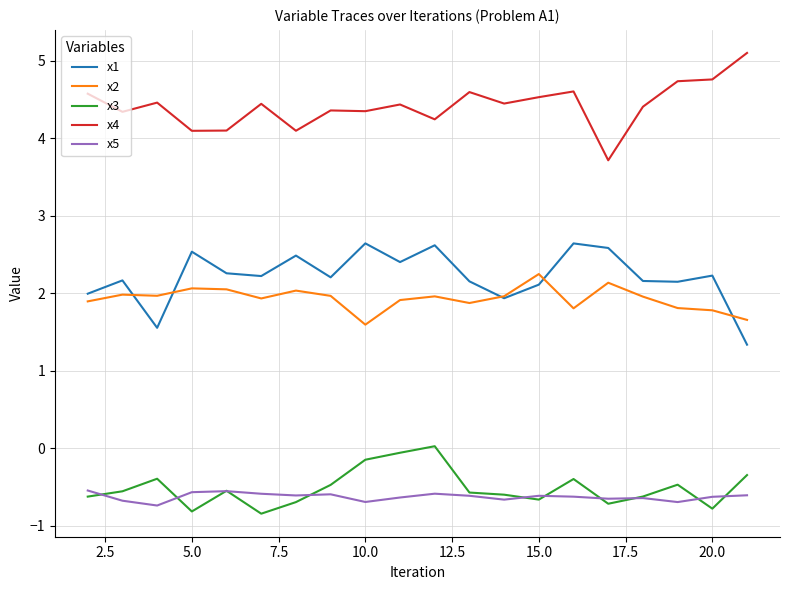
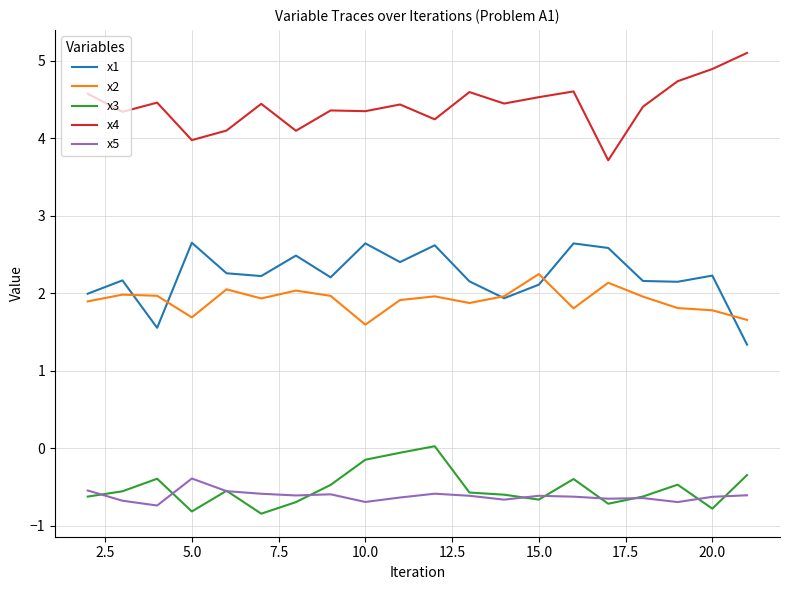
  {
    "x1": {
-     "5.0": 2.5,
+     "5.0": 2.7,
      "10.0": 2.6,
      "15.0": 2.1,
      "20.0": 2.2
    },
    "x2": {
-     "5.0": 2.1,
+     "5.0": 1.7,
      "10.0": 1.6,
      "15.0": 2.2,
      "20.0": 1.8
    },
    "x3": {
      "5.0": -0.8,
      "10.0": -0.1,
      "15.0": -0.7,
      "20.0": -0.8
    },
    "x4": {
-     "5.0": 4.1,
+     "5.0": 4.0,
      "10.0": 4.3,
      "15.0": 4.5,
-     "20.0": 4.8
+     "20.0": 4.9
    },
    "x5": {
-     "5.0": -0.6,
+     "5.0": -0.4,
      "10.0": -0.7,
      "15.0": -0.6,
      "20.0": -0.6
    }
  }
